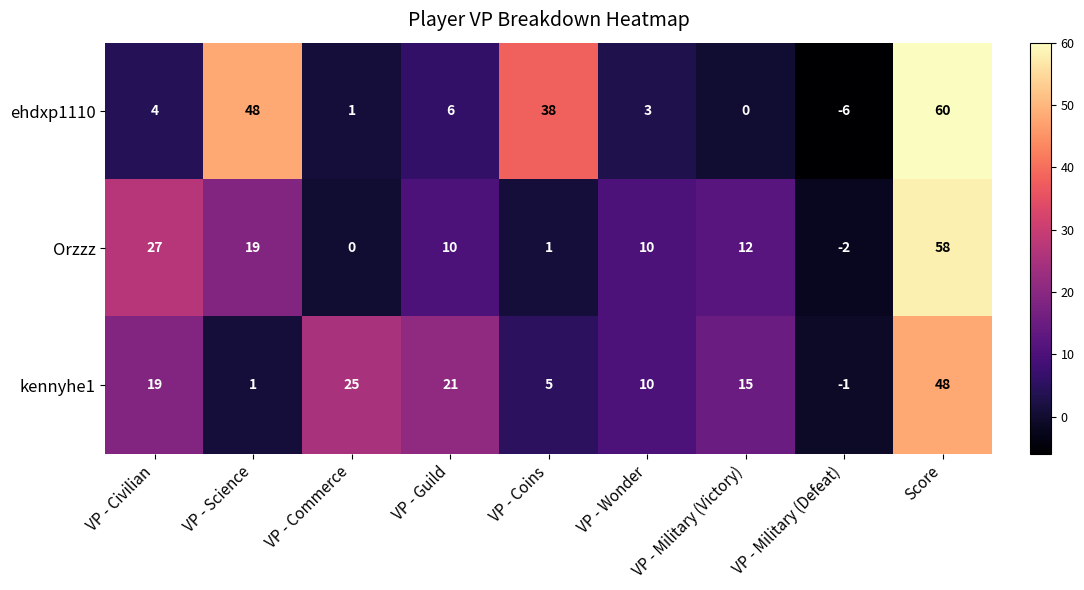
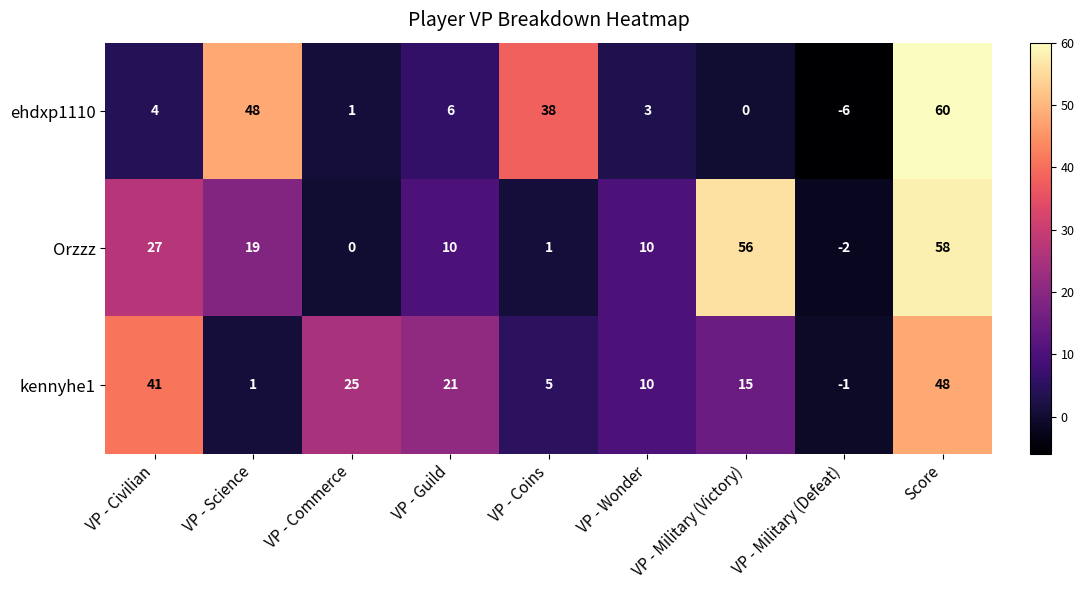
  {
    "ehdxp1110": {
      "VP - Civilian": 4,
      "VP - Science": 48,
      "VP - Commerce": 1,
      "VP - Guild": 6,
      "VP - Coins": 38,
      "VP - Wonder": 3,
      "VP - Military (Victory)": 0,
      "VP - Military (Defeat)": -6,
      "Score": 60
    },
    "Orzzz": {
      "VP - Civilian": 27,
      "VP - Science": 19,
      "VP - Commerce": 0,
      "VP - Guild": 10,
      "VP - Coins": 1,
      "VP - Wonder": 10,
-     "VP - Military (Victory)": 12,
+     "VP - Military (Victory)": 56,
      "VP - Military (Defeat)": -2,
      "Score": 58
    },
    "kennyhe1": {
-     "VP - Civilian": 19,
+     "VP - Civilian": 41,
      "VP - Science": 1,
      "VP - Commerce": 25,
      "VP - Guild": 21,
      "VP - Coins": 5,
      "VP - Wonder": 10,
      "VP - Military (Victory)": 15,
      "VP - Military (Defeat)": -1,
      "Score": 48
    }
  }
